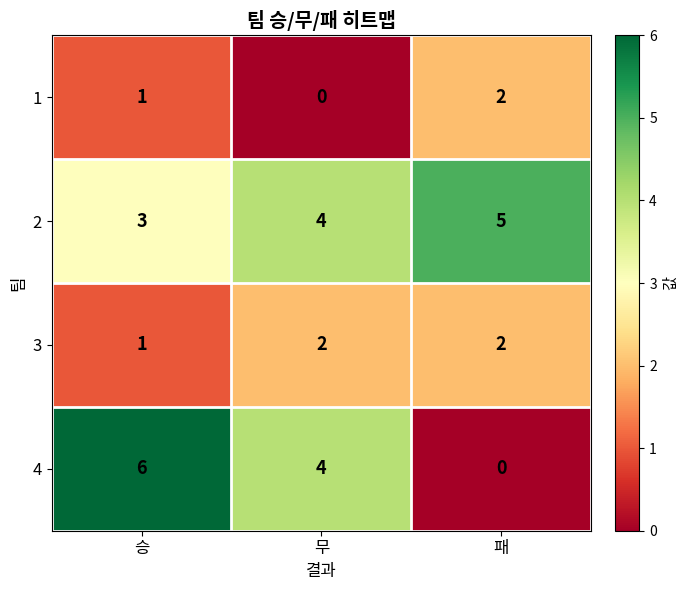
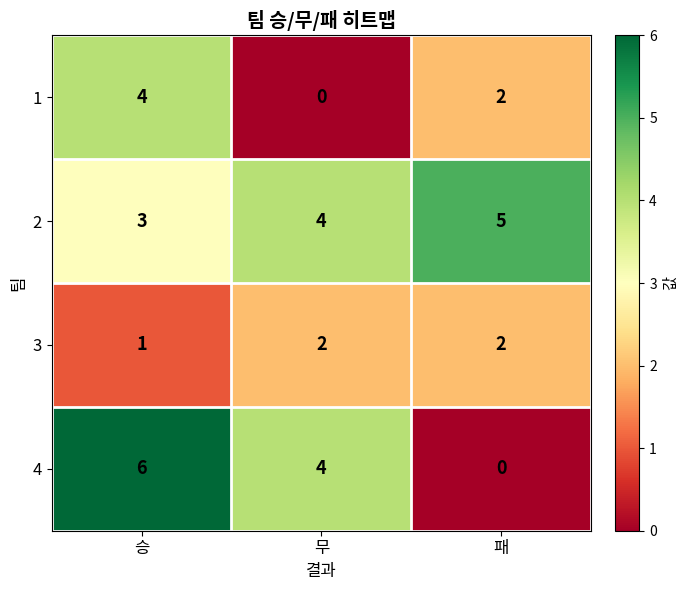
  {
    "1": {
-     "승": 1,
+     "승": 4,
      "무": 0,
      "패": 2
    },
    "2": {
      "승": 3,
      "무": 4,
      "패": 5
    },
    "3": {
      "승": 1,
      "무": 2,
      "패": 2
    },
    "4": {
      "승": 6,
      "무": 4,
      "패": 0
    }
  }
